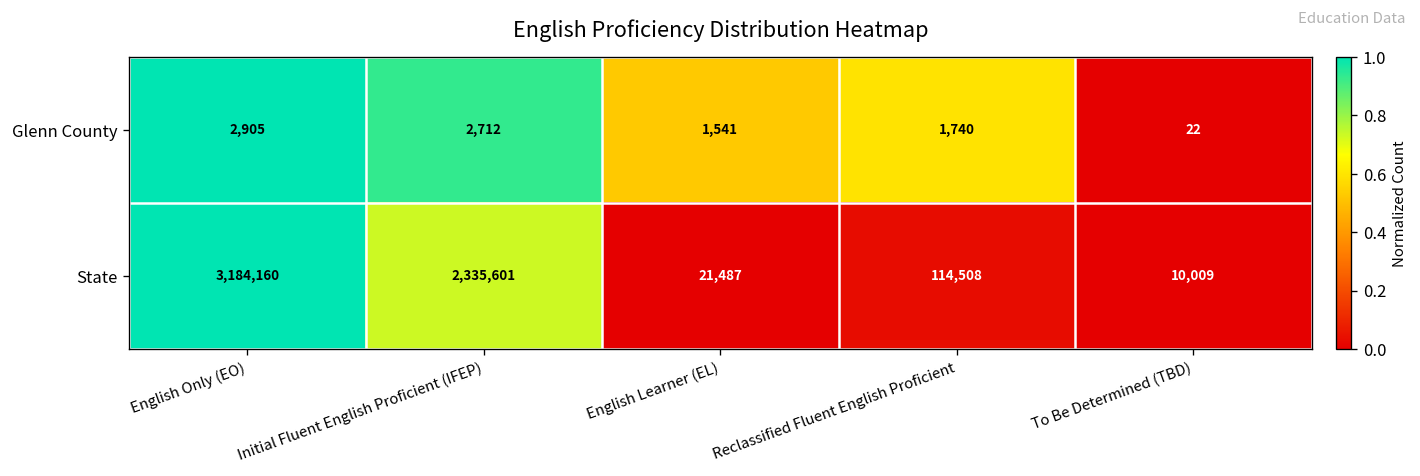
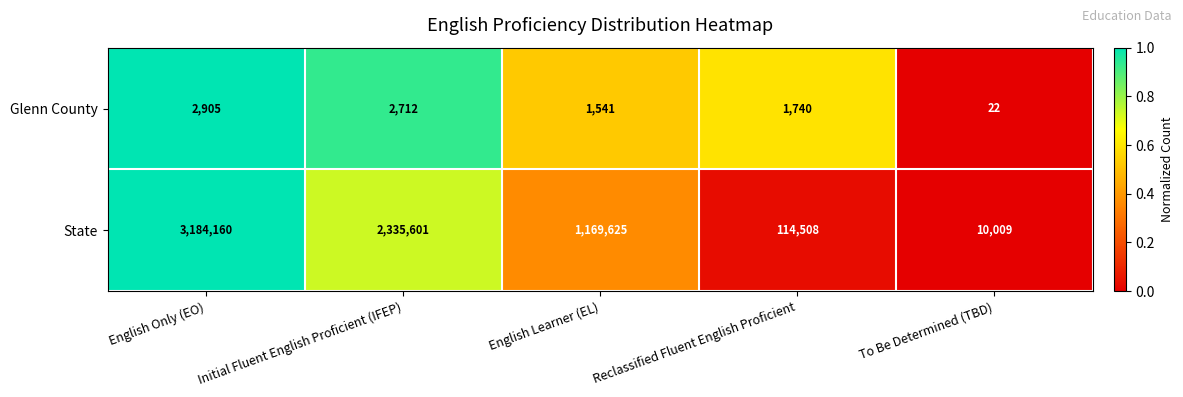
  {
    "Glenn County": {
      "English Only (EO)": "2,905",
      "Initial Fluent English Proficient (IFEP)": "2,712",
      "English Learner (EL)": "1,541",
      "Reclassified Fluent English Proficient": "1,740",
      "To Be Determined (TBD)": "22"
    },
    "State": {
      "English Only (EO)": "3,184,160",
      "Initial Fluent English Proficient (IFEP)": "2,335,601",
-     "English Learner (EL)": "21,487",
+     "English Learner (EL)": "1,169,625",
      "Reclassified Fluent English Proficient": "114,508",
      "To Be Determined (TBD)": "10,009"
    }
  }
